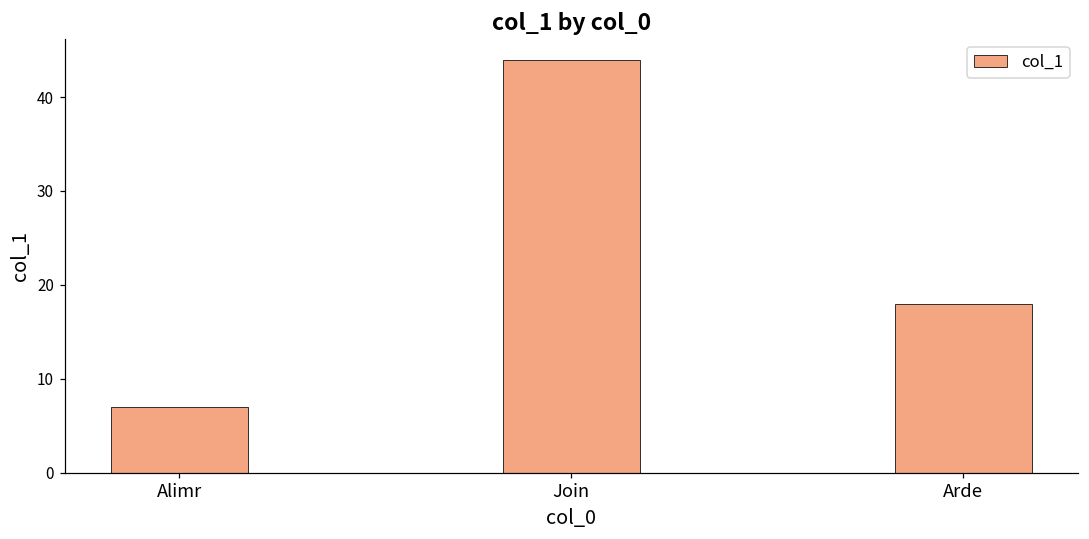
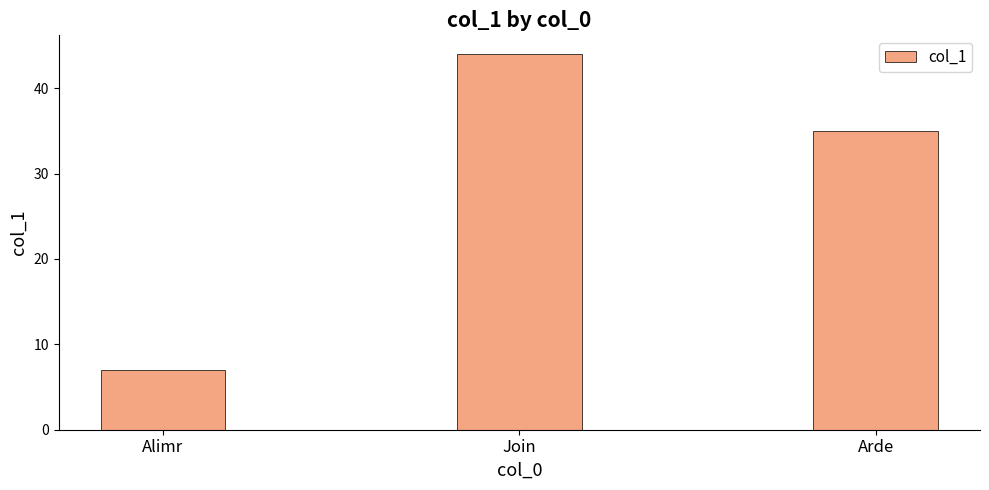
  {
    "Alimr": 7,
    "Join": 44,
-   "Arde": 18
+   "Arde": 35
  }
